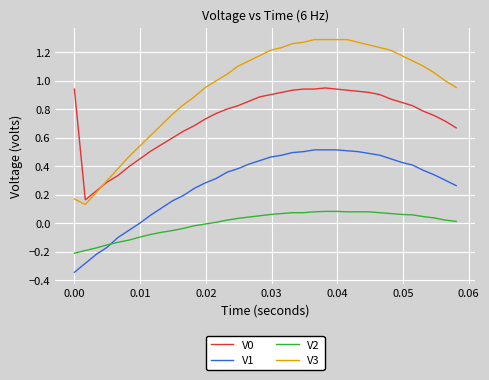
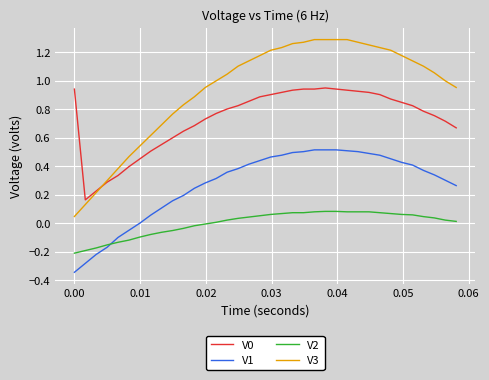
  {
    "V0": {
      "0.00": 0.94
    },
    "V1": {
      "0.00": -0.34
    },
    "V2": {
      "0.00": -0.21
    },
    "V3": {
-     "0.00": 0.17
+     "0.00": 0.05
    }
  }
